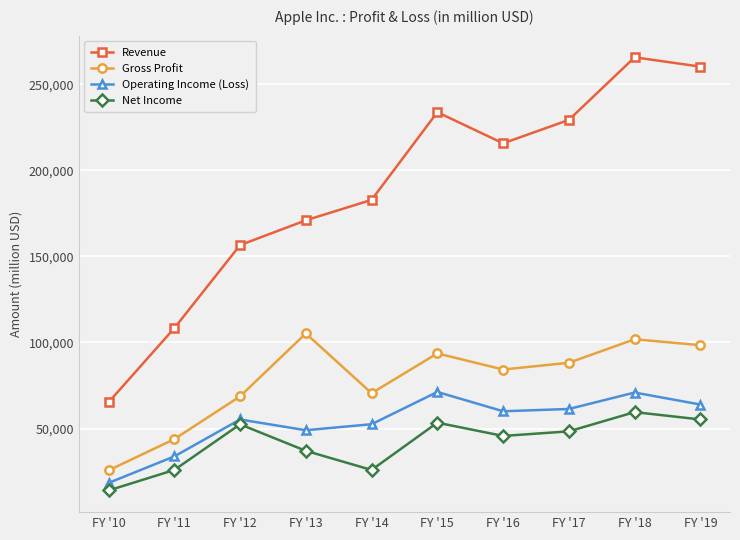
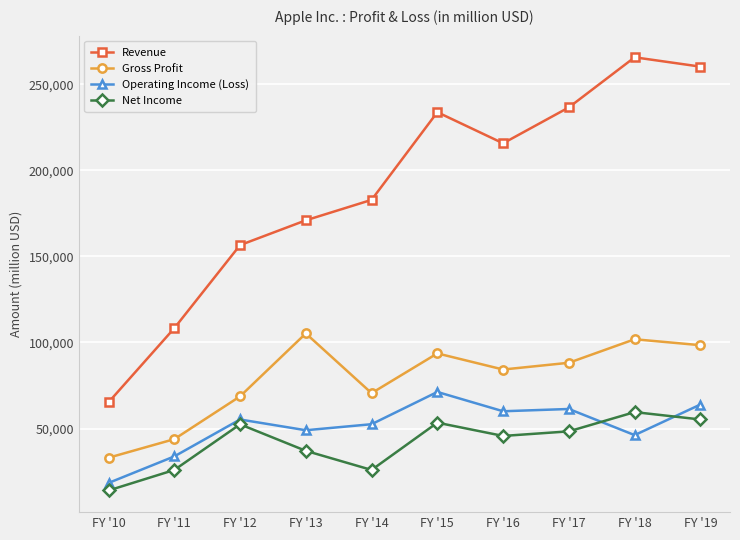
  {
    "Revenue": {
      "FY '10": "65,000",
      "FY '11": "108,000",
      "FY '12": "157,000",
      "FY '13": "171,000",
      "FY '14": "183,000",
      "FY '15": "234,000",
      "FY '16": "216,000",
-     "FY '17": "229,000",
+     "FY '17": "237,000",
      "FY '18": "266,000",
      "FY '19": "260,000"
    },
    "Gross Profit": {
-     "FY '10": "26,000",
+     "FY '10": "33,000",
      "FY '11": "44,000",
      "FY '12": "69,000",
      "FY '13": "105,000",
      "FY '14": "71,000",
      "FY '15": "94,000",
      "FY '16": "84,000",
      "FY '17": "88,000",
      "FY '18": "102,000",
      "FY '19": "98,000"
    },
    "Operating Income (Loss)": {
      "FY '10": "18,000",
      "FY '11": "34,000",
      "FY '12": "55,000",
      "FY '13": "49,000",
      "FY '14": "53,000",
      "FY '15": "71,000",
      "FY '16": "60,000",
      "FY '17": "61,000",
-     "FY '18": "71,000",
+     "FY '18": "46,000",
      "FY '19": "64,000"
    },
    "Net Income": {
      "FY '10": "14,000",
      "FY '11": "26,000",
      "FY '12": "52,000",
      "FY '13": "37,000",
      "FY '14": "26,000",
      "FY '15": "53,000",
      "FY '16": "46,000",
      "FY '17": "48,000",
      "FY '18": "60,000",
      "FY '19": "55,000"
    }
  }
